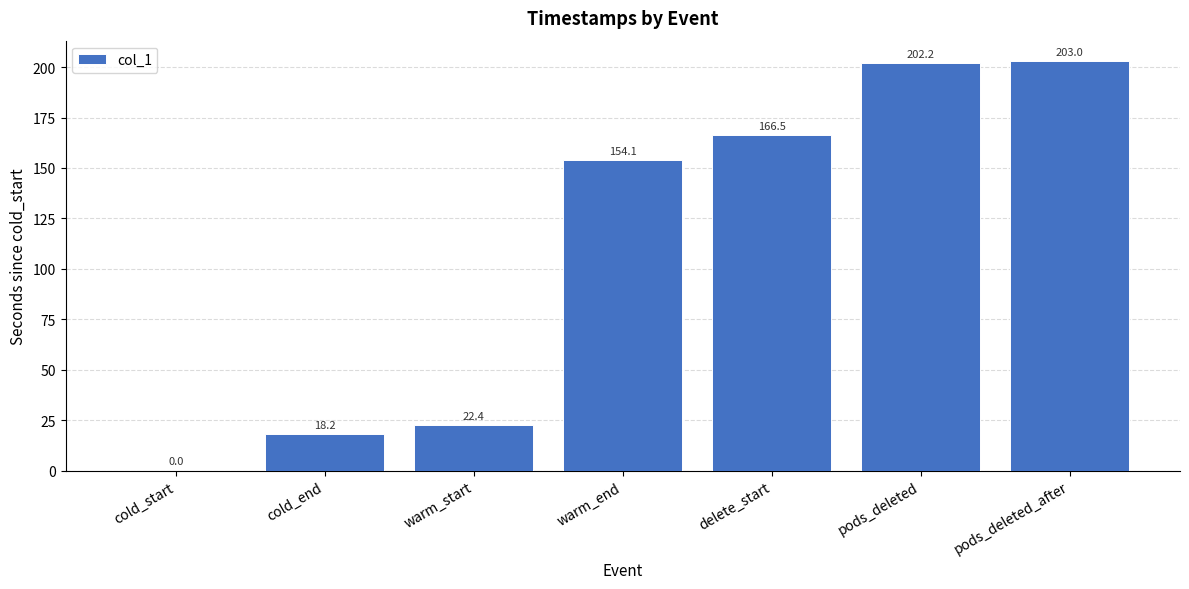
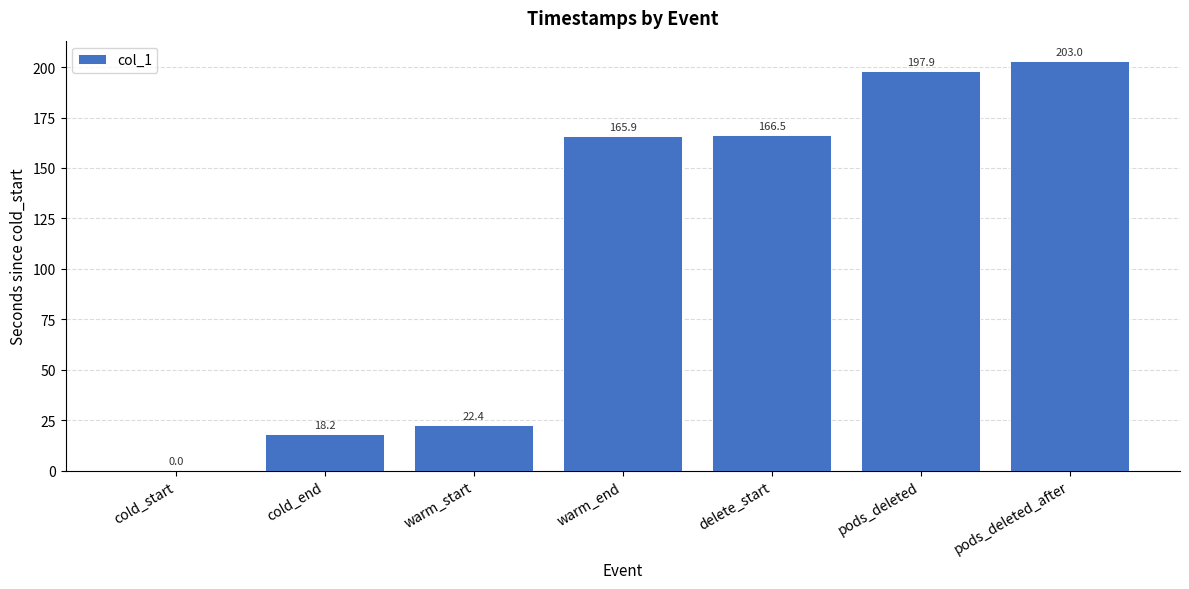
  {
    "cold_start": 0.0,
    "cold_end": 18.2,
    "warm_start": 22.4,
-   "warm_end": 154.1,
+   "warm_end": 165.9,
    "delete_start": 166.5,
-   "pods_deleted": 202.2,
+   "pods_deleted": 197.9,
    "pods_deleted_after": 203.0
  }
